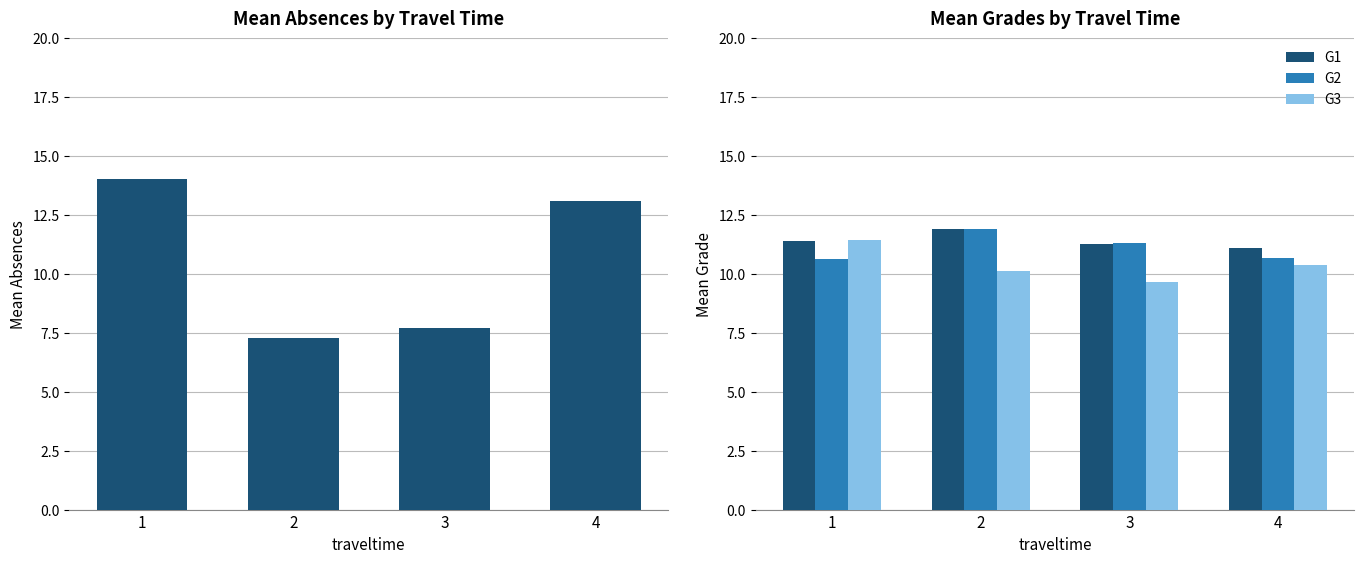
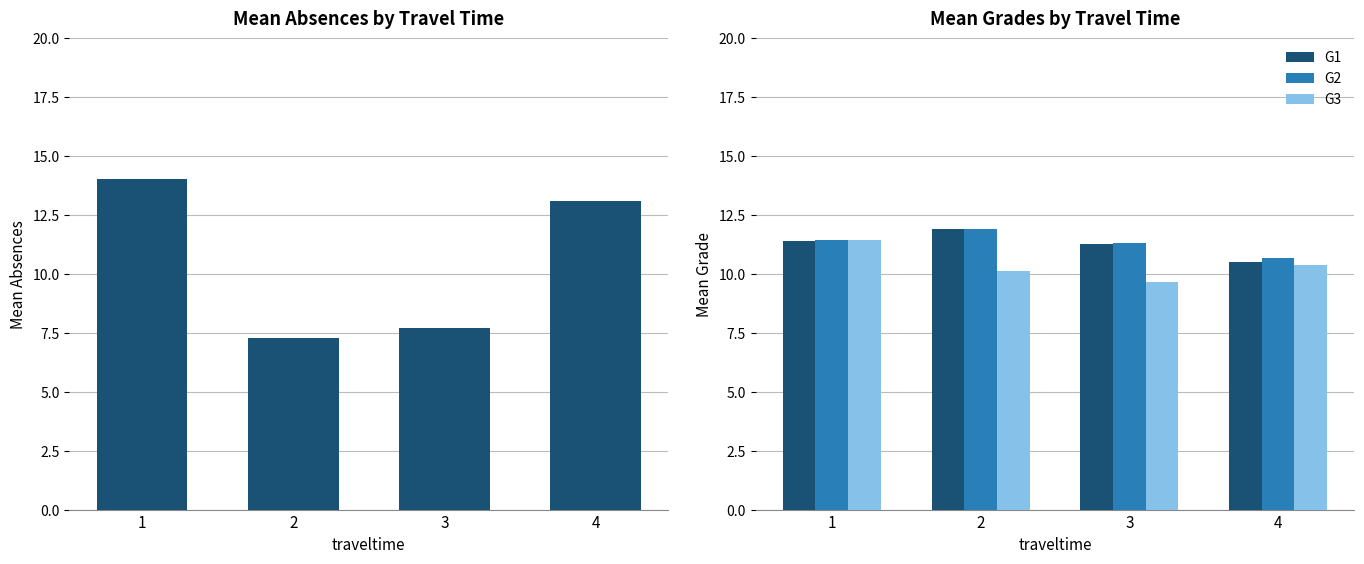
  {
    "Mean Absences by Travel Time": {
      "1": 14.1,
      "2": 7.3,
      "3": 7.7,
      "4": 13.1
    },
    "Mean Grades by Travel Time": {
      "G1": {
        "1": 11.4,
        "2": 11.9,
        "3": 11.3,
-       "4": 11.1
+       "4": 10.5
      },
      "G2": {
-       "1": 10.6,
+       "1": 11.5,
        "2": 11.9,
        "3": 11.3,
        "4": 10.7
      },
      "G3": {
        "1": 11.4,
        "2": 10.1,
        "3": 9.7,
        "4": 10.4
      }
    }
  }
